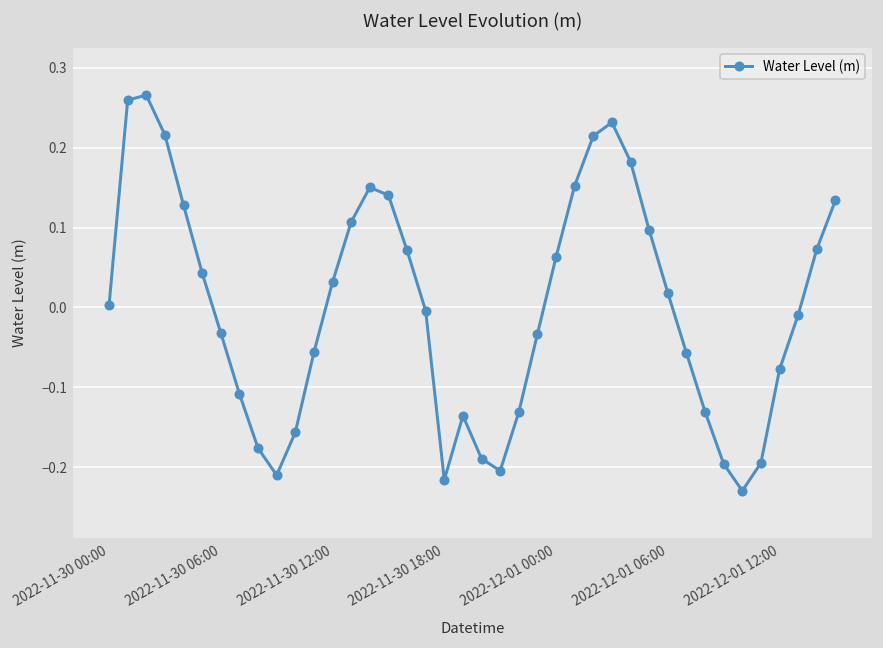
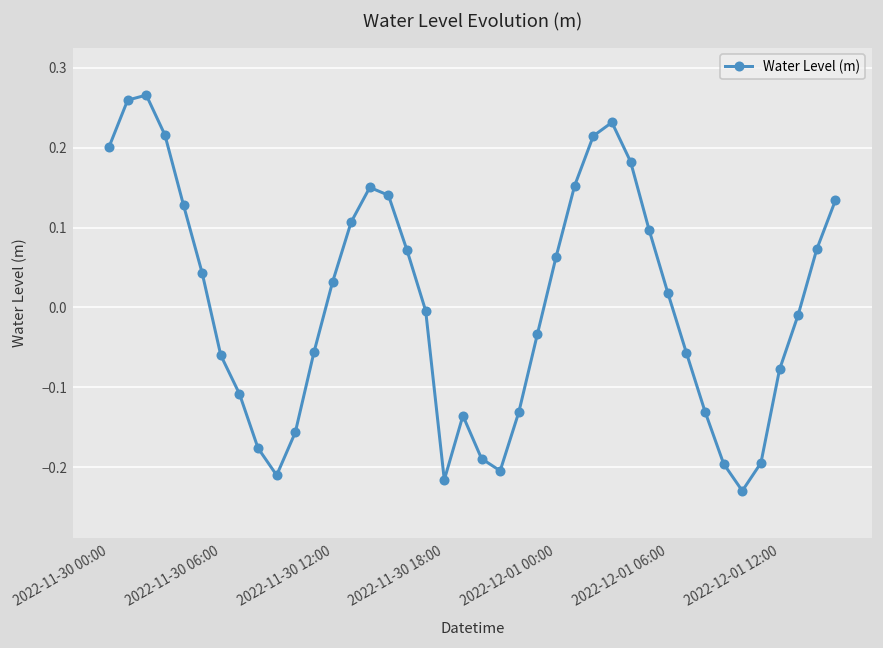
  {
-   "2022-11-30 00:00": 0.00,
-   "2022-11-30 06:00": -0.03,
+   "2022-11-30 00:00": 0.20,
+   "2022-11-30 06:00": -0.06,
    "2022-11-30 12:00": 0.03,
    "2022-11-30 18:00": -0.22,
    "2022-12-01 00:00": 0.06,
    "2022-12-01 06:00": 0.02,
    "2022-12-01 12:00": -0.08
  }
